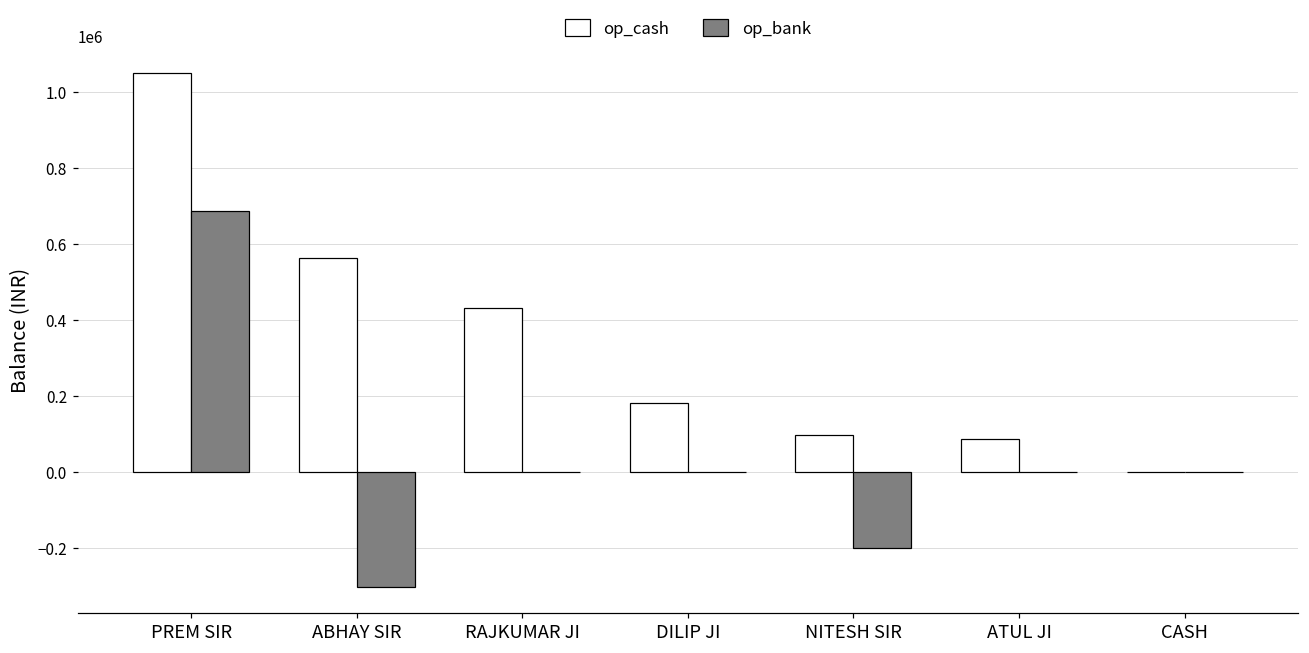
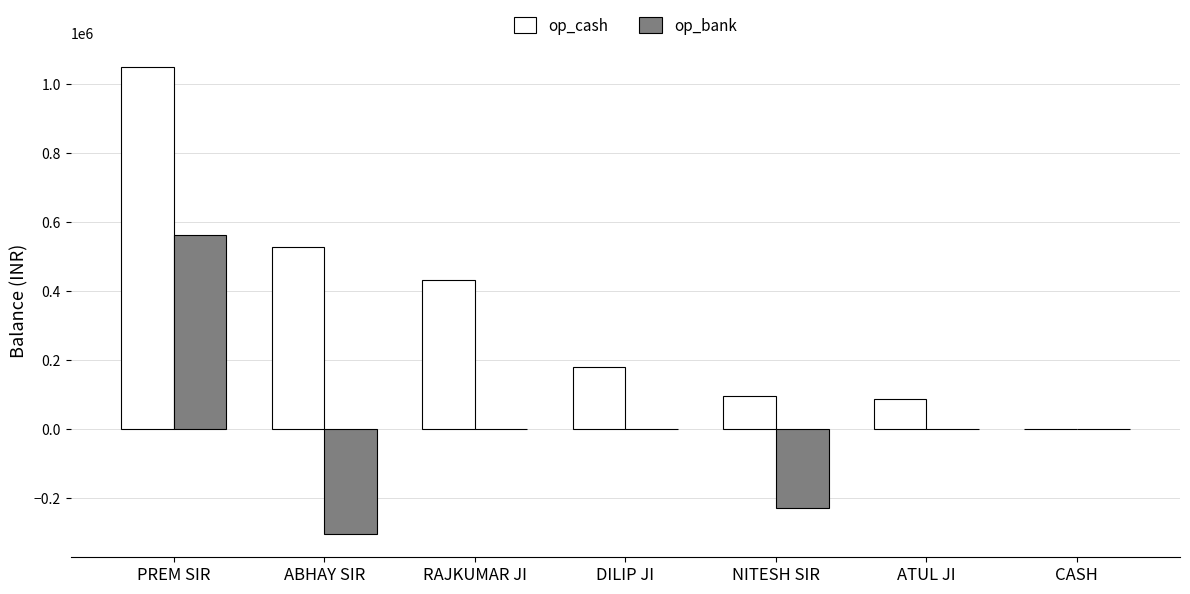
  {
    "op_cash": {
      "PREM SIR": 1050000,
-     "ABHAY SIR": 560000,
+     "ABHAY SIR": 530000,
      "RAJKUMAR JI": 430000,
      "DILIP JI": 180000,
      "NITESH SIR": 100000,
      "ATUL JI": 90000,
      "CASH": 0
    },
    "op_bank": {
-     "PREM SIR": 690000,
+     "PREM SIR": 560000,
      "ABHAY SIR": -300000,
      "RAJKUMAR JI": 0,
      "DILIP JI": 0,
-     "NITESH SIR": -200000,
+     "NITESH SIR": -230000,
      "ATUL JI": 0,
      "CASH": 0
    }
  }
